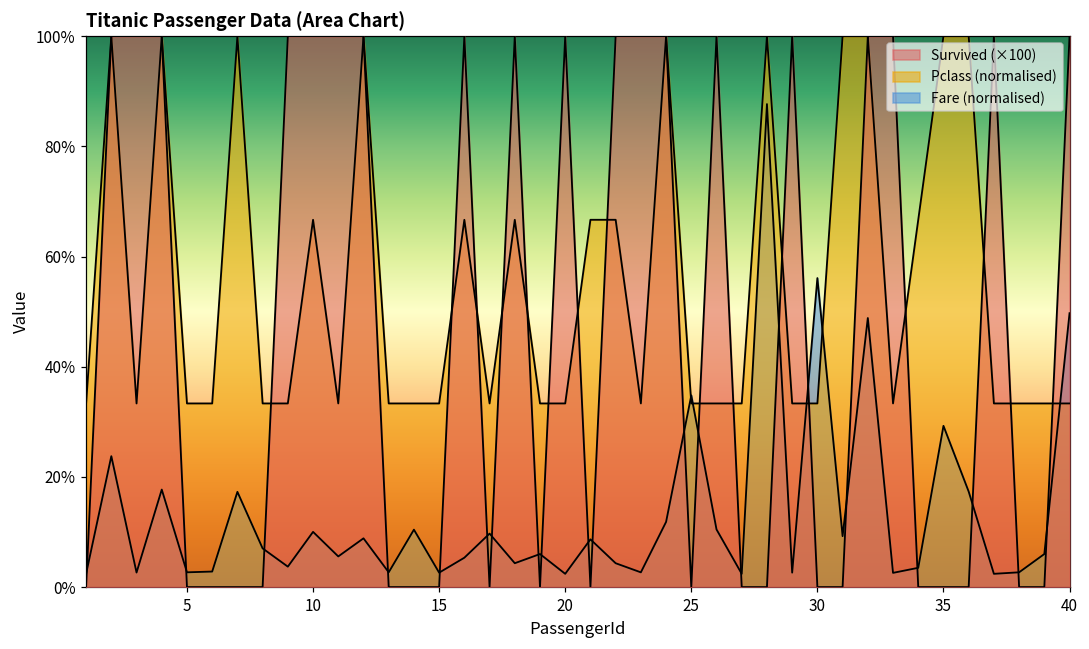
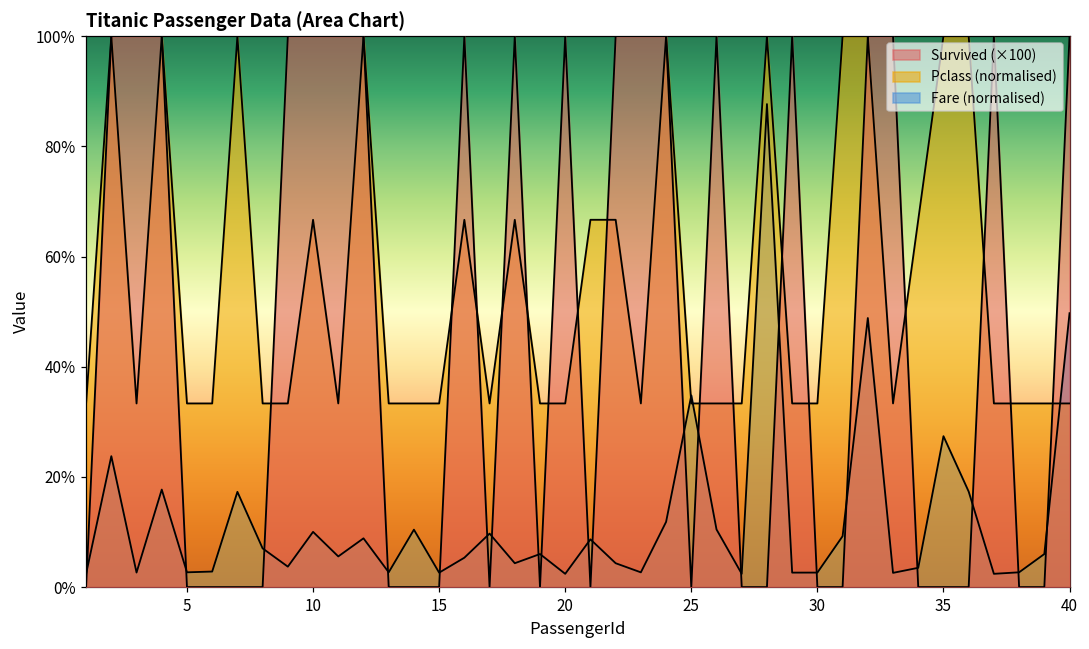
  {
    "Survived (×100)": {
      "5": "0%",
      "10": "100%",
      "15": "0%",
      "20": "100%",
      "25": "0%",
      "30": "0%",
      "35": "0%",
      "40": "100%"
    },
    "Pclass (normalised)": {
      "5": "33%",
      "10": "67%",
      "15": "33%",
      "20": "33%",
      "25": "33%",
      "30": "33%",
      "35": "100%",
      "40": "33%"
    },
    "Fare (normalised)": {
      "5": "3%",
      "10": "10%",
      "15": "3%",
      "20": "2%",
      "25": "35%",
-     "30": "56%",
-     "35": "29%",
+     "30": "3%",
+     "35": "27%",
      "40": "50%"
    }
  }
